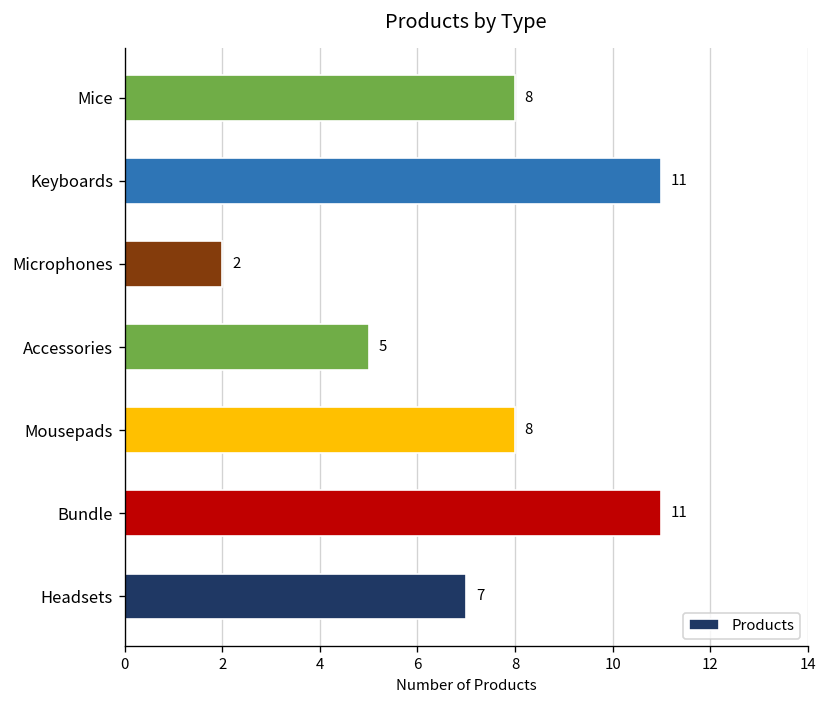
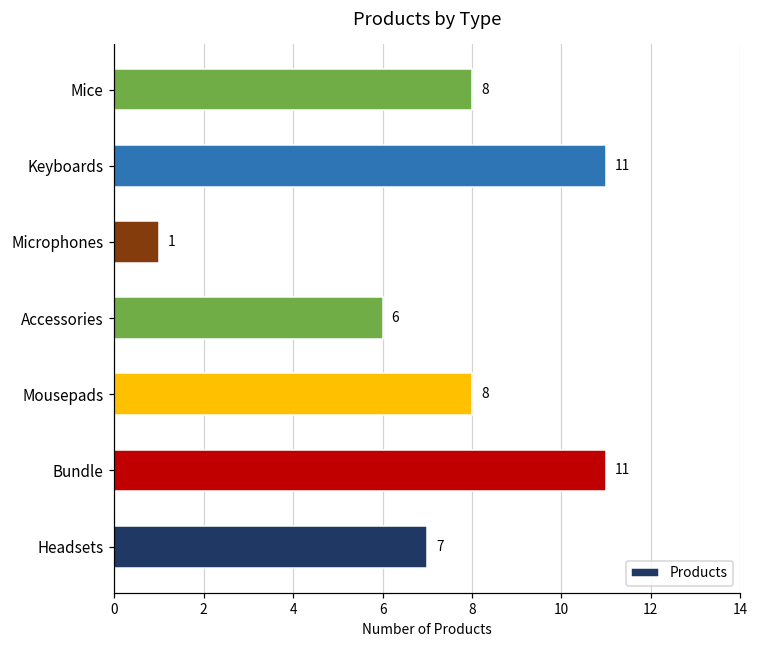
  {
    "Mice": 8,
    "Keyboards": 11,
-   "Microphones": 2,
-   "Accessories": 5,
+   "Microphones": 1,
+   "Accessories": 6,
    "Mousepads": 8,
    "Bundle": 11,
    "Headsets": 7
  }
